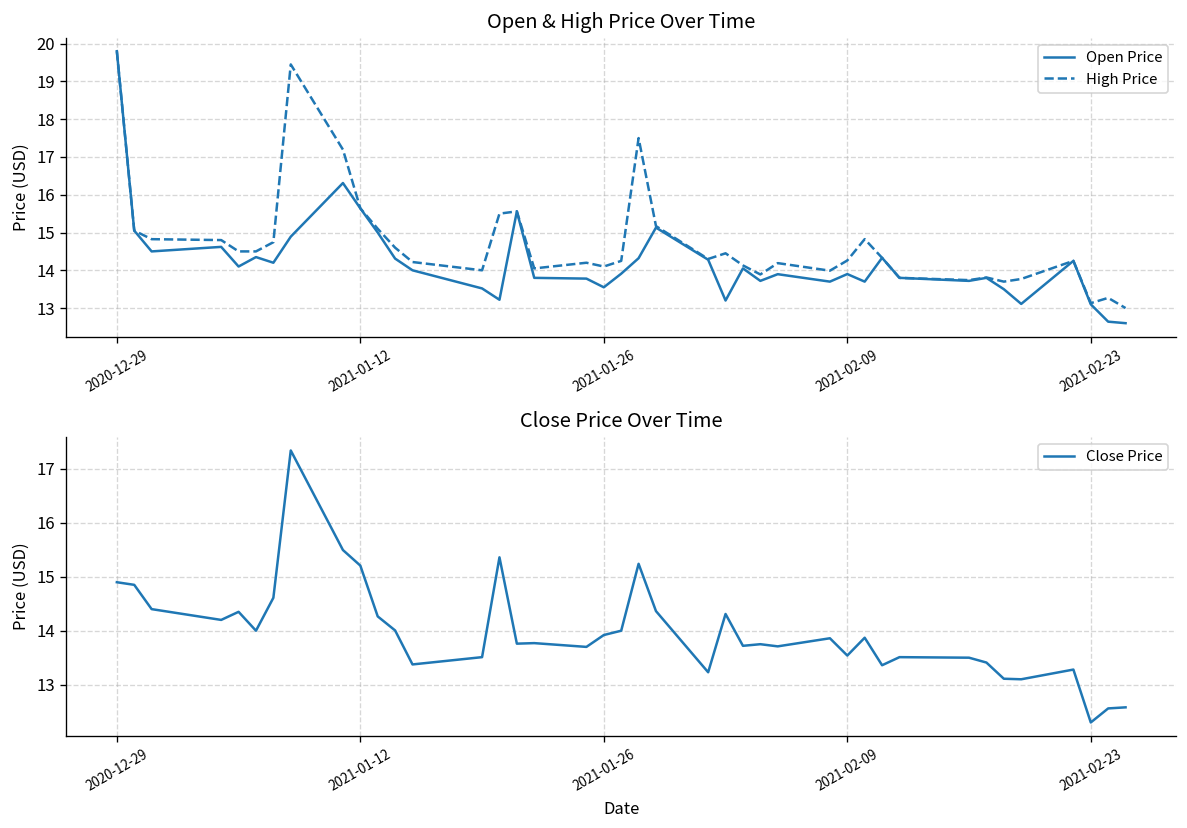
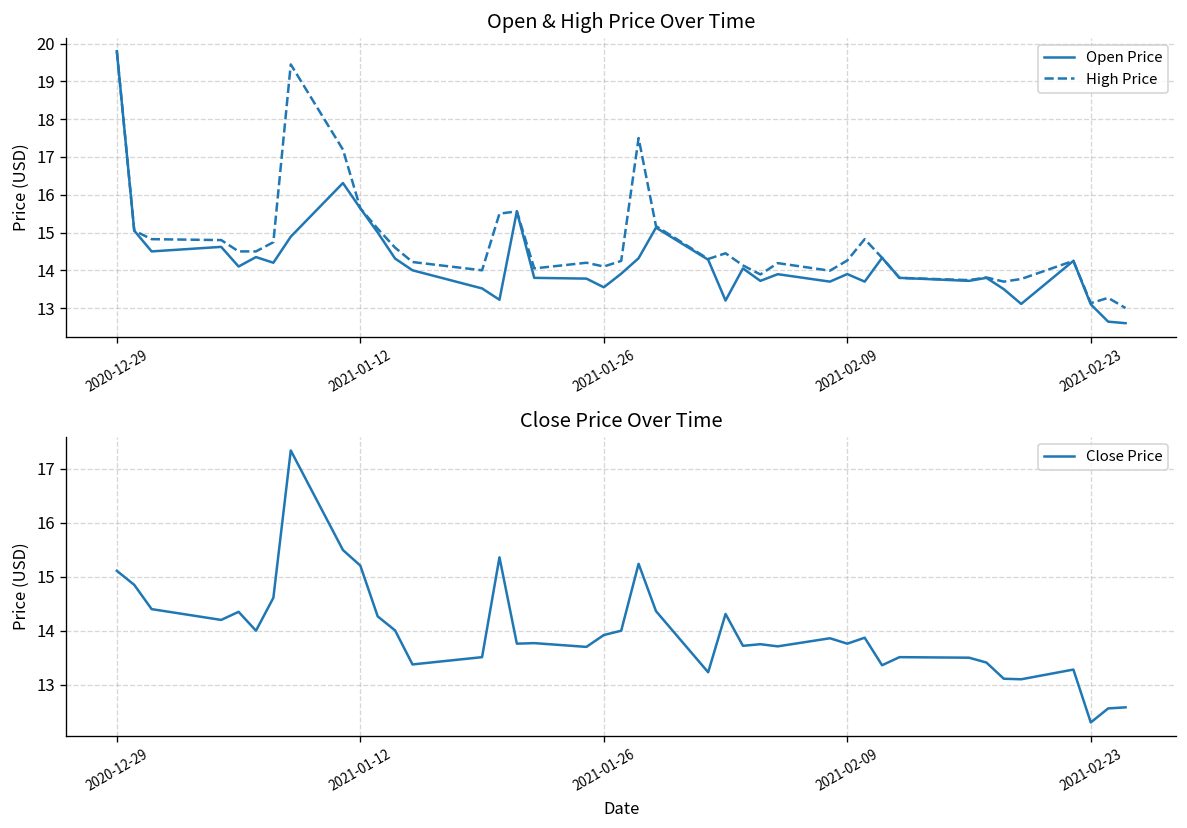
  {
    "Close Price Over Time": {
-     "2020-12-29": 14.9,
+     "2020-12-29": 15.1,
      "2021-01-12": 15.2,
      "2021-01-26": 13.9,
-     "2021-02-09": 13.5,
+     "2021-02-09": 13.8,
      "2021-02-23": 12.3
    }
  }
